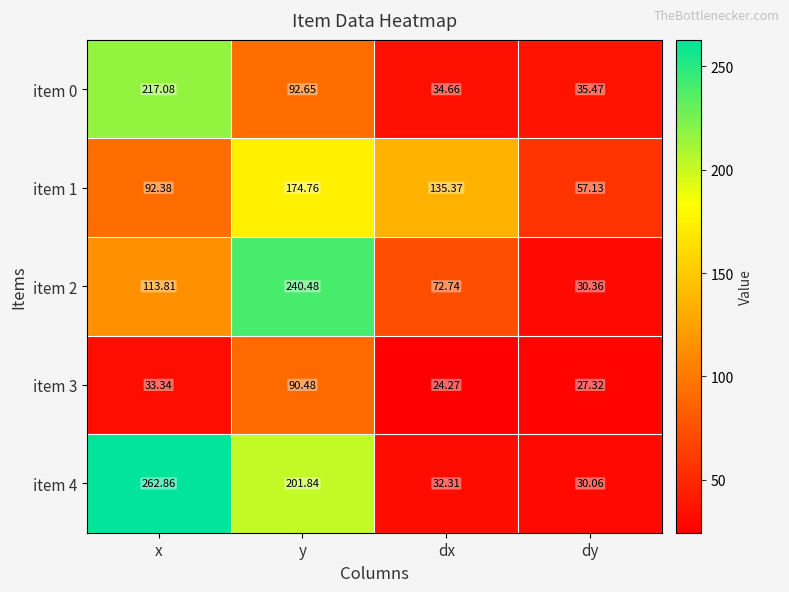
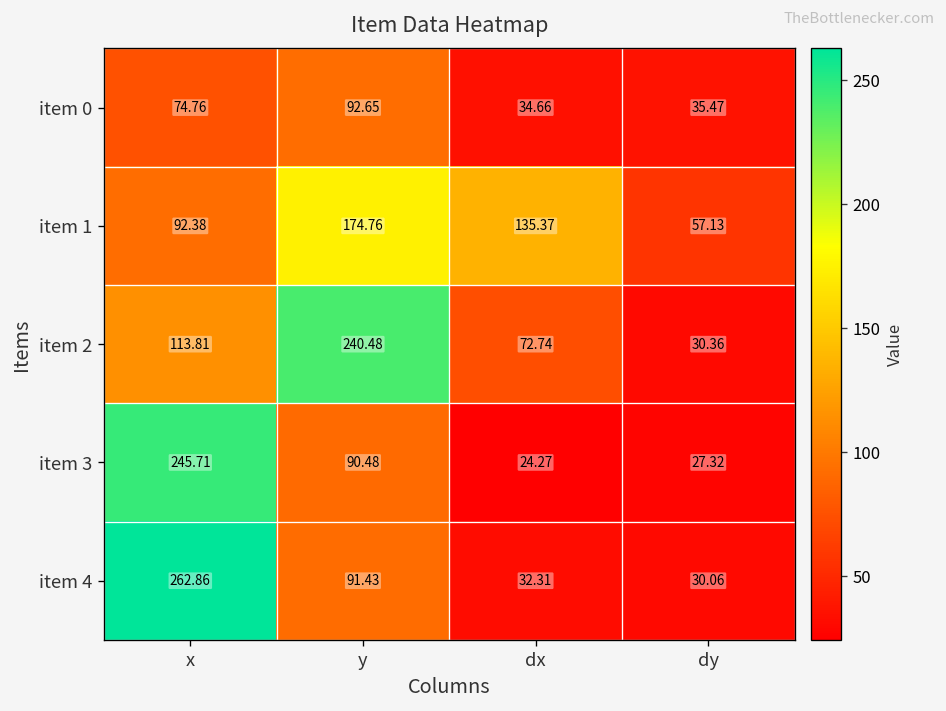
  {
    "item 0": {
-     "x": 217.08
+     "x": 74.76
    },
    "item 3": {
-     "x": 33.34
+     "x": 245.71
    },
    "item 4": {
-     "y": 201.84
+     "y": 91.43
    }
  }
